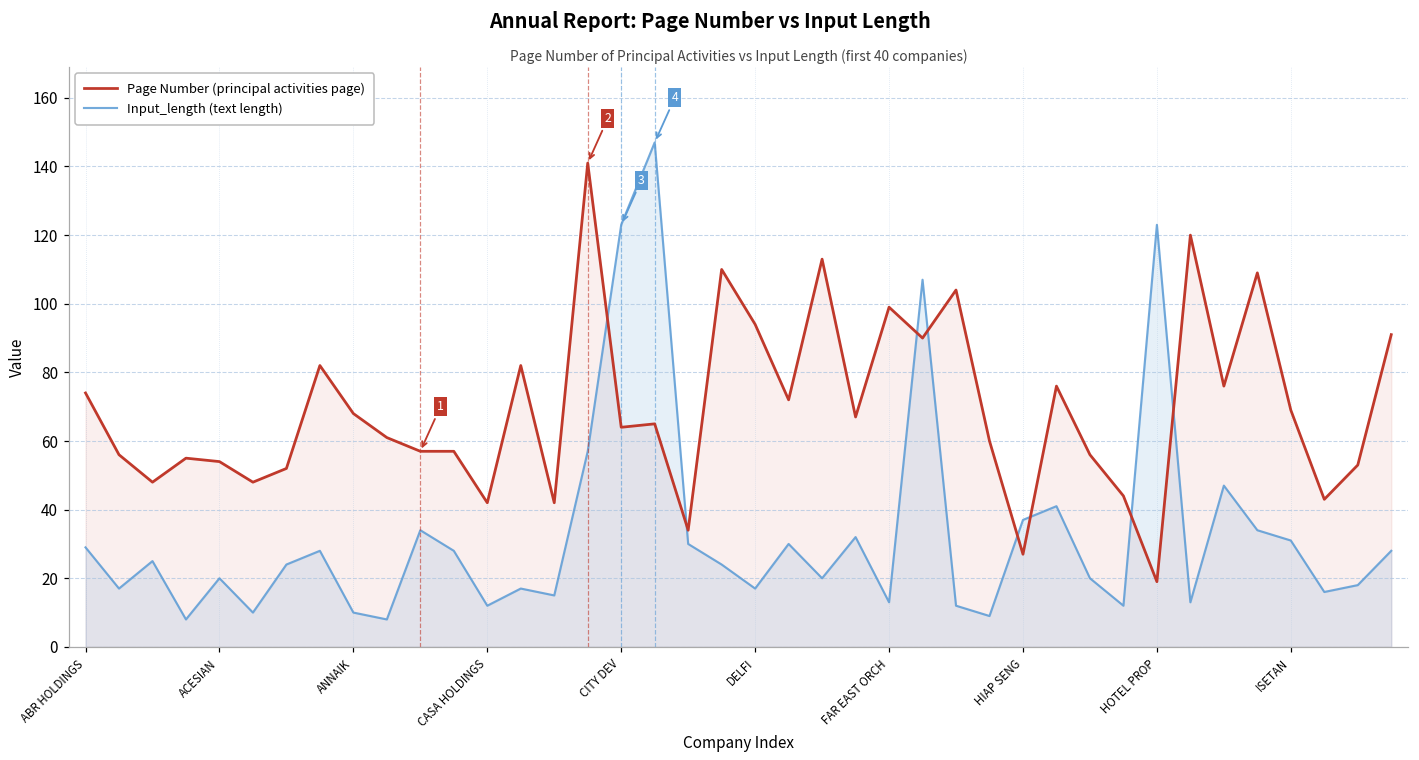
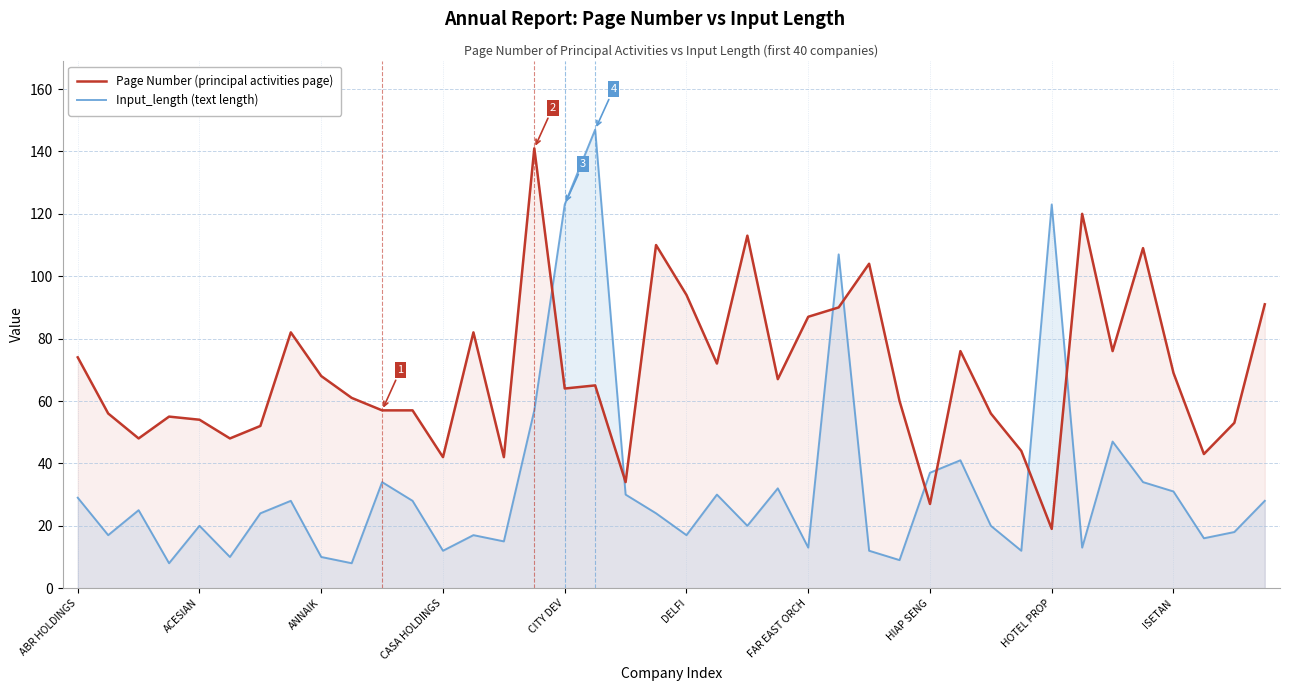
  {
    "Page Number (principal activities page)": {
      "ABR HOLDINGS": 74,
      "ACESIAN": 54,
      "ANNAIK": 68,
      "CASA HOLDINGS": 42,
      "CITY DEV": 64,
      "DELFI": 94,
-     "FAR EAST ORCH": 99,
+     "FAR EAST ORCH": 87,
      "HIAP SENG": 27,
      "HOTEL PROP": 19,
      "ISETAN": 69
    },
    "Input_length (text length)": {
      "ABR HOLDINGS": 29,
      "ACESIAN": 20,
      "ANNAIK": 10,
      "CASA HOLDINGS": 12,
      "CITY DEV": 123,
      "DELFI": 17,
      "FAR EAST ORCH": 13,
      "HIAP SENG": 37,
      "HOTEL PROP": 123,
      "ISETAN": 31
    }
  }
